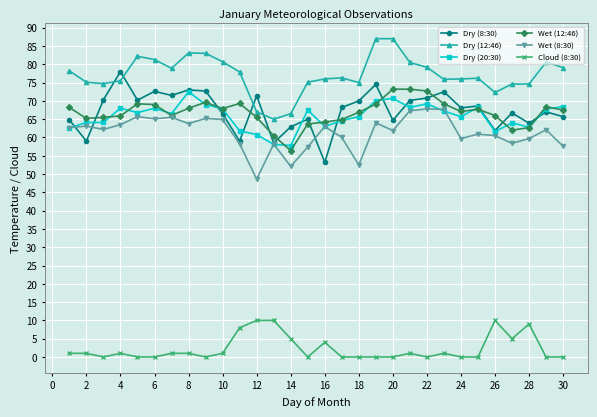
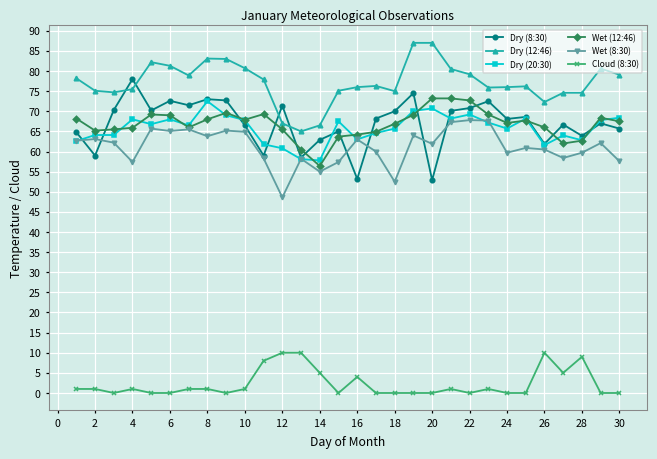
  {
    "Dry (8:30)": {
      "2": 59,
      "4": 78,
      "6": 73,
      "10": 67,
      "12": 71,
      "14": 63,
      "16": 53,
      "18": 70,
-     "20": 65,
+     "20": 53,
      "22": 71,
      "24": 68,
      "28": 64,
      "30": 66
    },
    "Wet (8:30)": {
      "2": 63,
-     "4": 64,
+     "4": 57,
      "6": 65,
      "8": 64,
      "10": 65,
      "12": 49,
-     "14": 52,
+     "14": 55,
      "18": 53,
      "20": 62,
      "22": 68,
      "24": 60,
      "26": 61,
      "28": 60,
      "30": 58
    }
  }
